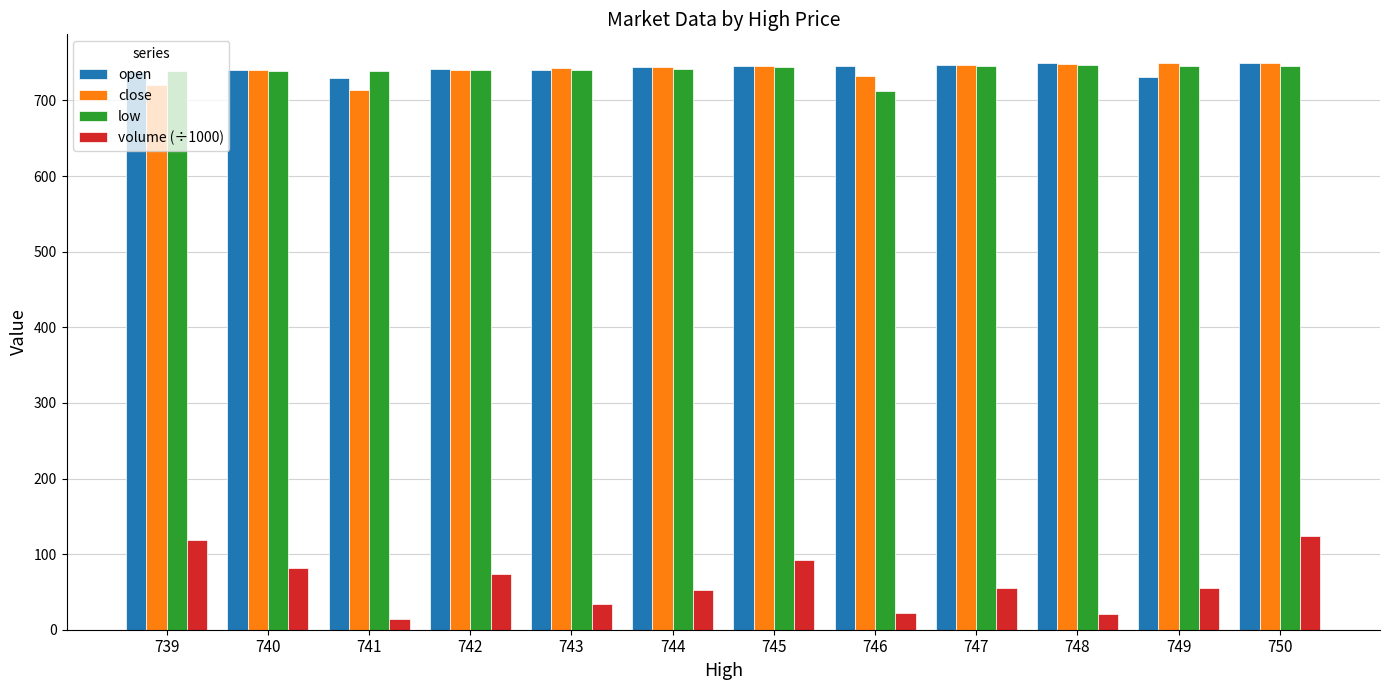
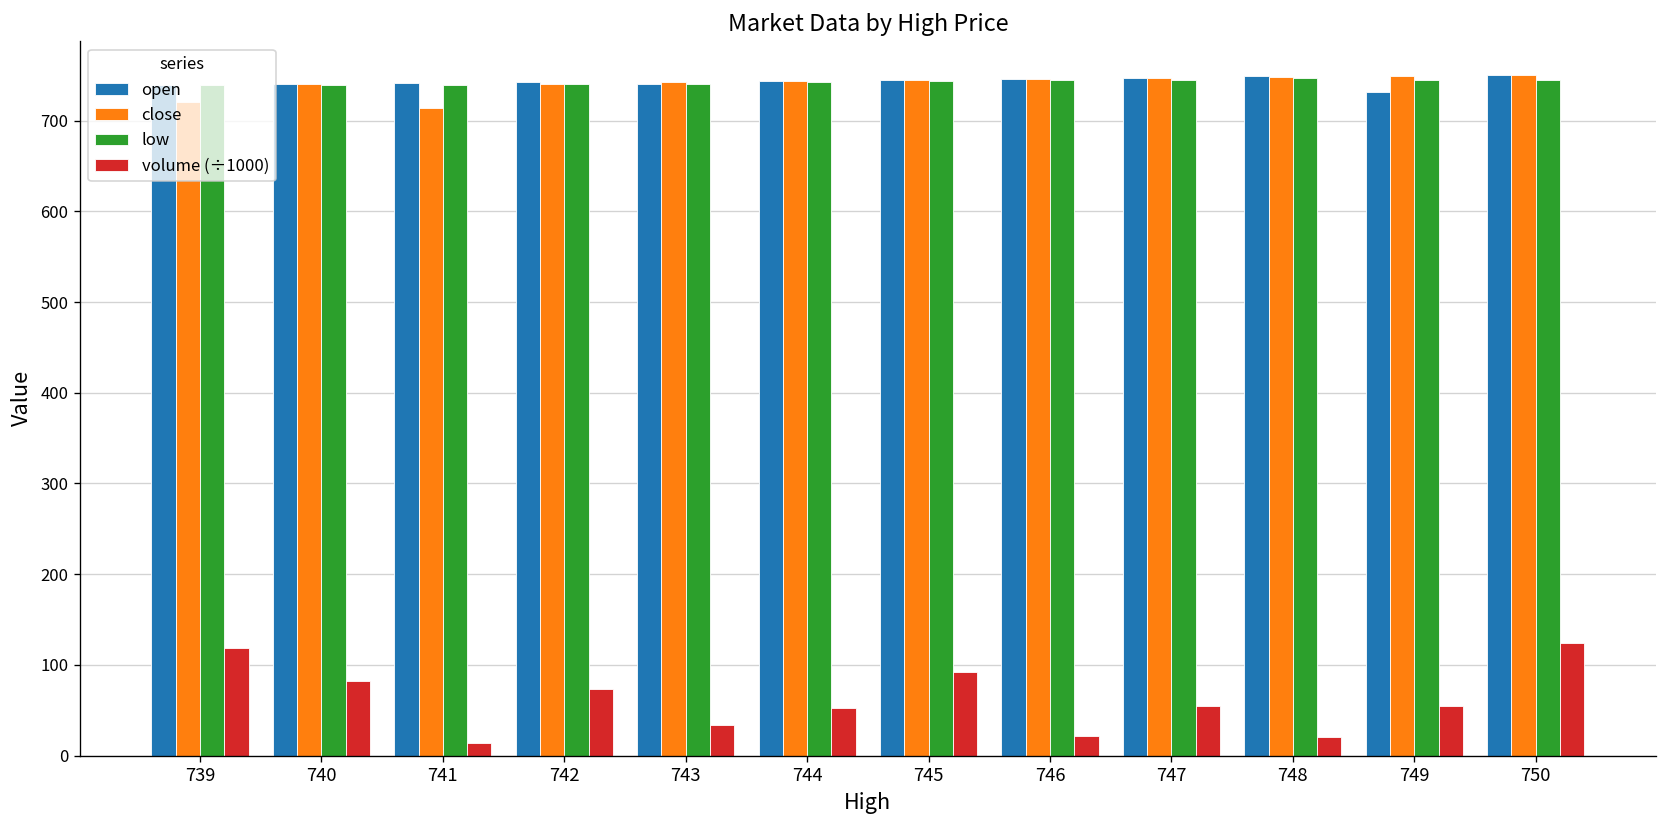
  {
    "open": {
      "740": 740,
-     "741": 730,
+     "741": 740,
      "742": 740,
      "743": 740,
      "744": 740,
      "745": 750,
      "746": 750,
      "747": 750,
      "748": 750,
      "749": 730,
      "750": 750
    },
    "close": {
      "740": 740,
      "741": 710,
      "742": 740,
      "743": 740,
      "744": 740,
      "745": 750,
-     "746": 730,
+     "746": 750,
      "747": 750,
      "748": 750,
      "749": 750,
      "750": 750
    },
    "low": {
      "740": 740,
      "741": 740,
      "742": 740,
      "743": 740,
      "744": 740,
      "745": 740,
-     "746": 710,
+     "746": 750,
      "747": 750,
      "748": 750,
      "749": 750,
      "750": 750
    },
    "volume (÷1000)": {
      "739": 120,
      "740": 80,
      "741": 10,
      "742": 70,
      "743": 30,
      "744": 50,
      "745": 90,
      "746": 20,
      "747": 60,
      "748": 20,
      "749": 50,
      "750": 120
    }
  }
